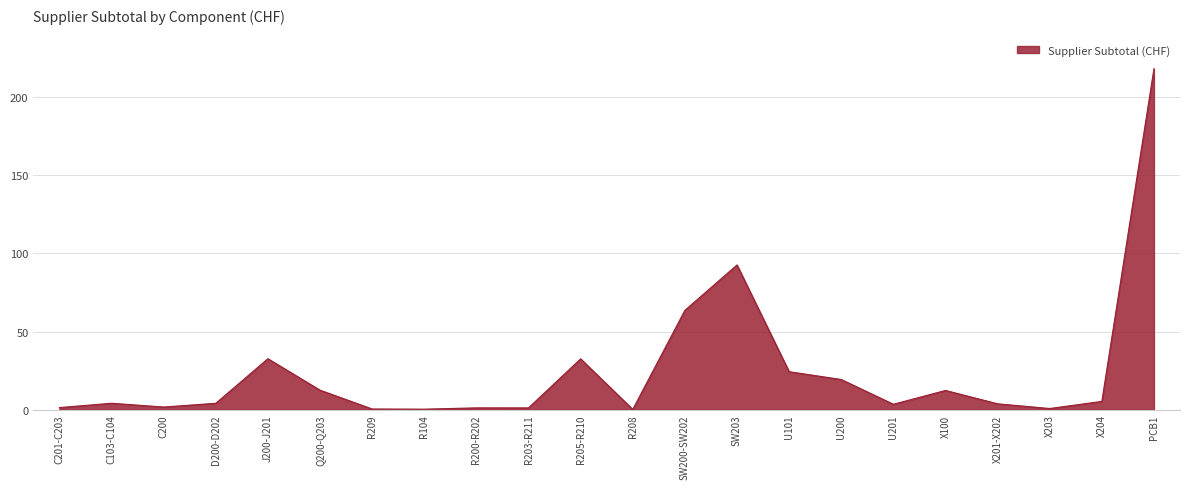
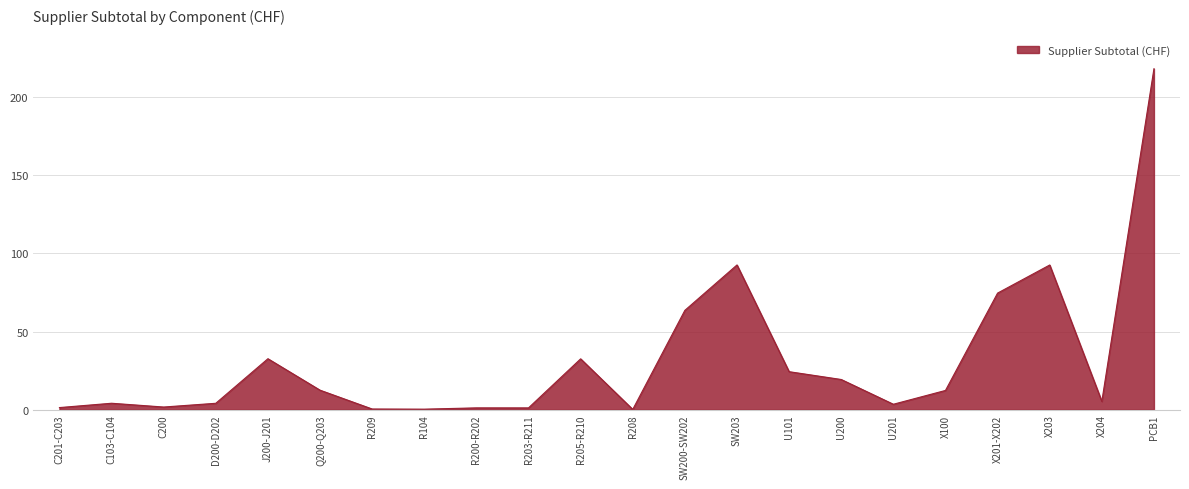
  {
    "C201-C203": 1,
    "C103-C104": 4,
    "C200": 2,
    "D200-D202": 4,
    "J200-J201": 33,
    "Q200-Q203": 12,
    "R209": 0,
    "R104": 0,
    "R200-R202": 1,
    "R203-R211": 1,
    "R205-R210": 33,
    "R208": 0,
    "SW200-SW202": 64,
    "SW203": 93,
    "U101": 24,
    "U200": 19,
    "U201": 3,
    "X100": 12,
-   "X201-X202": 4,
-   "X203": 1,
+   "X201-X202": 75,
+   "X203": 93,
    "X204": 5,
    "PCB1": 218
  }
